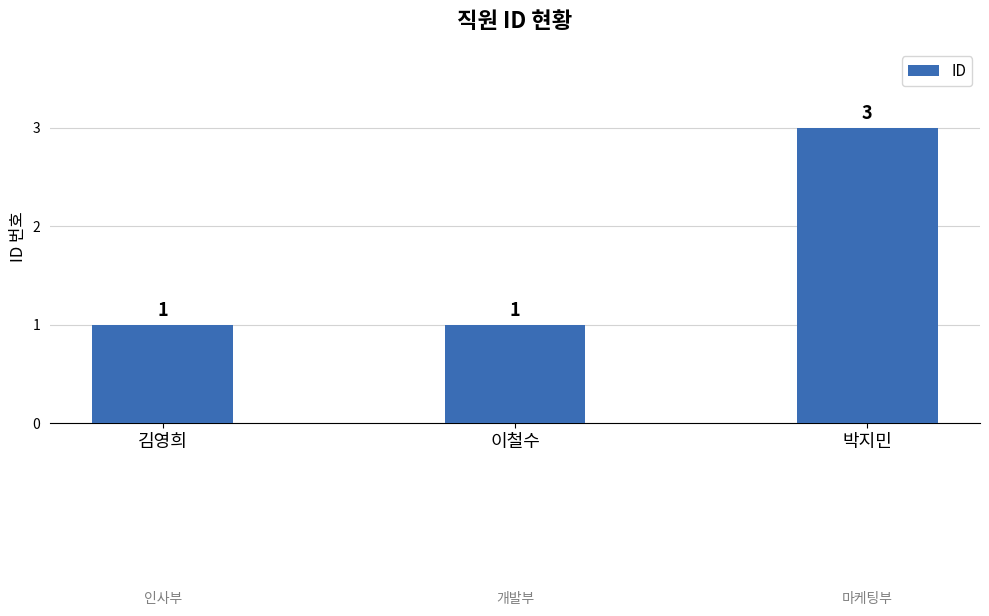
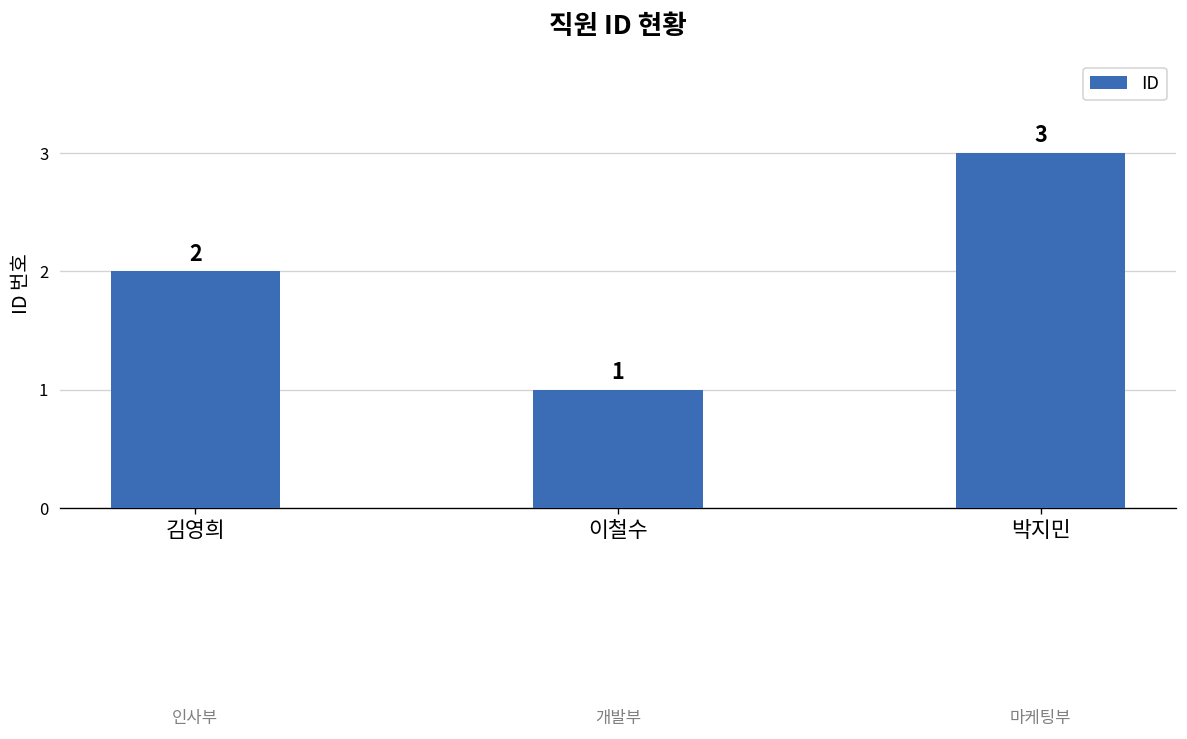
  {
-   "김영희": 1,
+   "김영희": 2,
    "이철수": 1,
    "박지민": 3
  }
